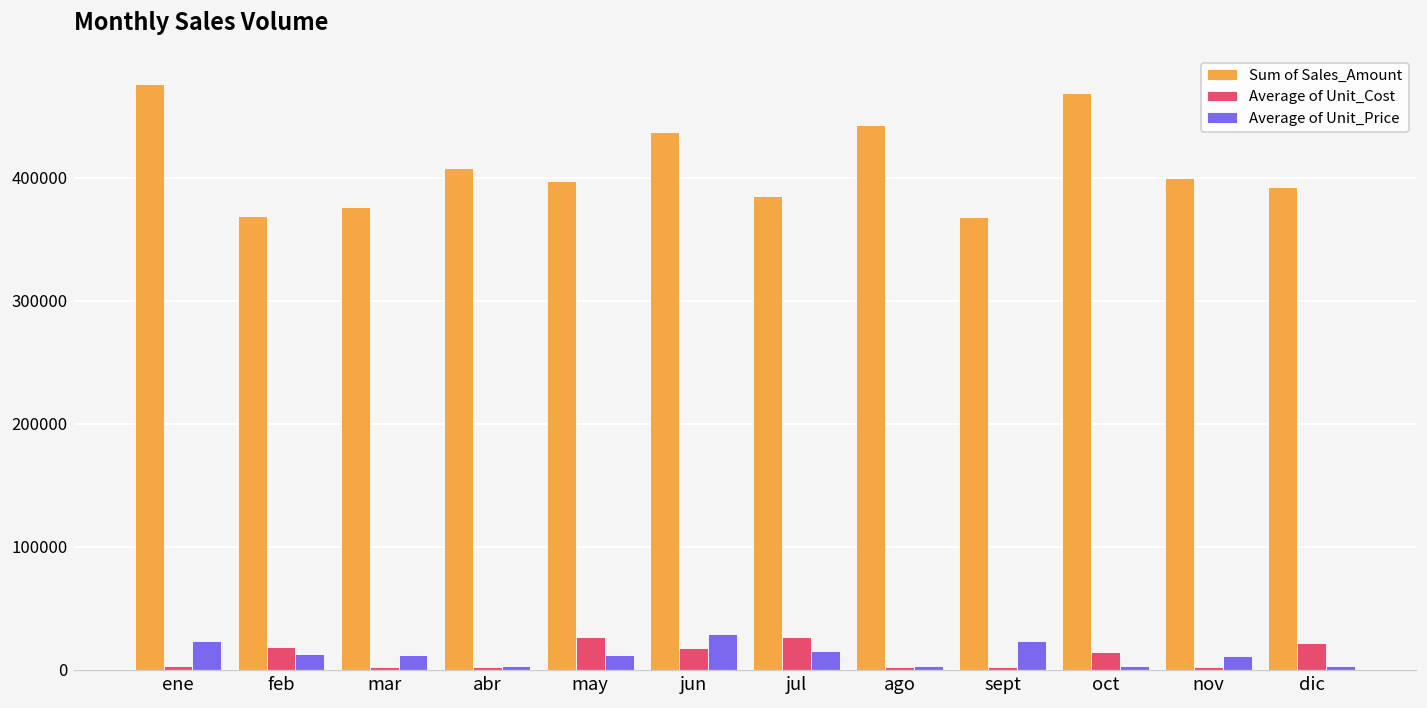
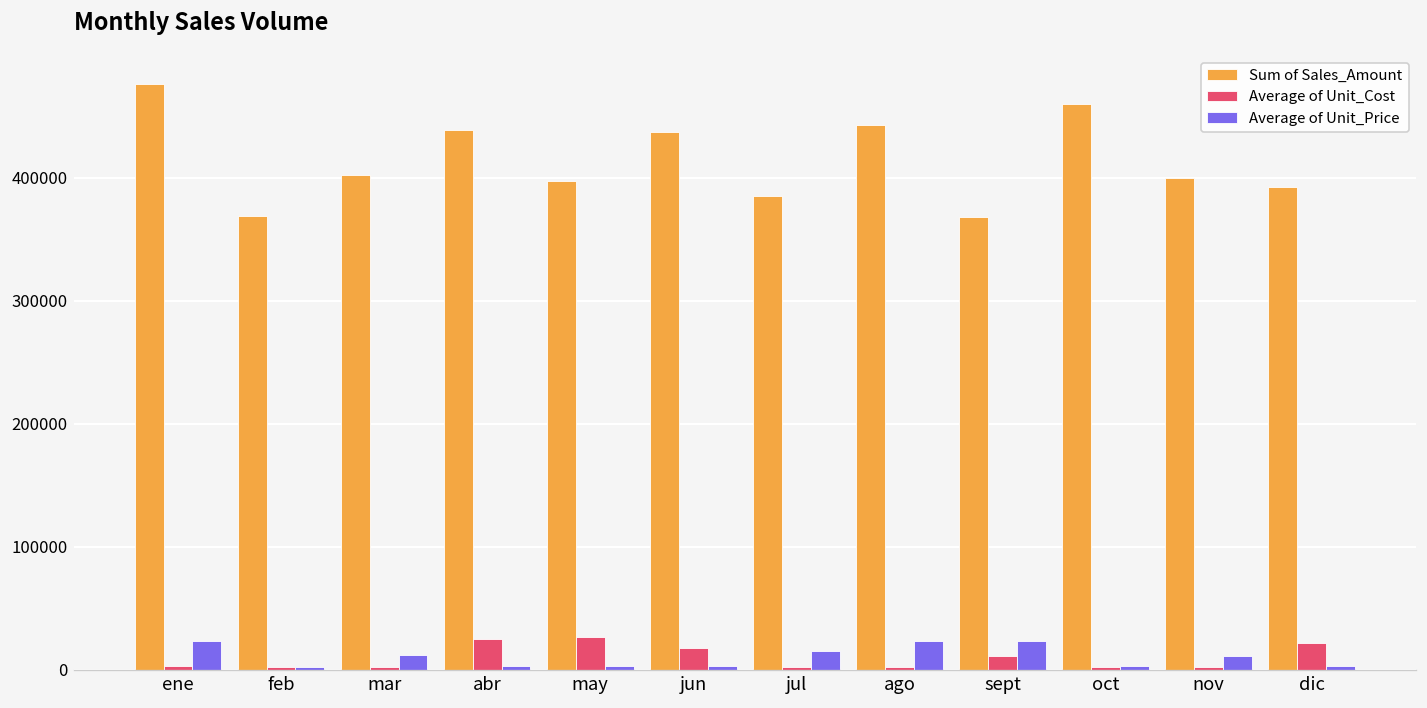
  {
    "Sum of Sales_Amount": {
      "ene": 476000,
      "feb": 369000,
-     "mar": 376000,
-     "abr": 408000,
+     "mar": 403000,
+     "abr": 439000,
      "may": 397000,
      "jun": 437000,
      "jul": 385000,
      "ago": 443000,
      "sept": 368000,
-     "oct": 469000,
+     "oct": 460000,
      "nov": 400000,
      "dic": 393000
    },
    "Average of Unit_Cost": {
      "ene": 3000,
-     "feb": 19000,
+     "feb": 2000,
      "mar": 3000,
-     "abr": 3000,
+     "abr": 25000,
      "may": 26000,
      "jun": 18000,
-     "jul": 27000,
+     "jul": 3000,
      "ago": 3000,
-     "sept": 2000,
-     "oct": 14000,
+     "sept": 11000,
+     "oct": 2000,
      "dic": 21000
    },
    "Average of Unit_Price": {
      "ene": 24000,
-     "feb": 13000,
+     "feb": 3000,
      "mar": 12000,
      "abr": 3000,
-     "may": 12000,
-     "jun": 29000,
+     "may": 3000,
+     "jun": 3000,
      "jul": 15000,
-     "ago": 3000,
+     "ago": 24000,
      "sept": 23000,
      "oct": 3000,
      "nov": 11000,
      "dic": 3000
    }
  }
